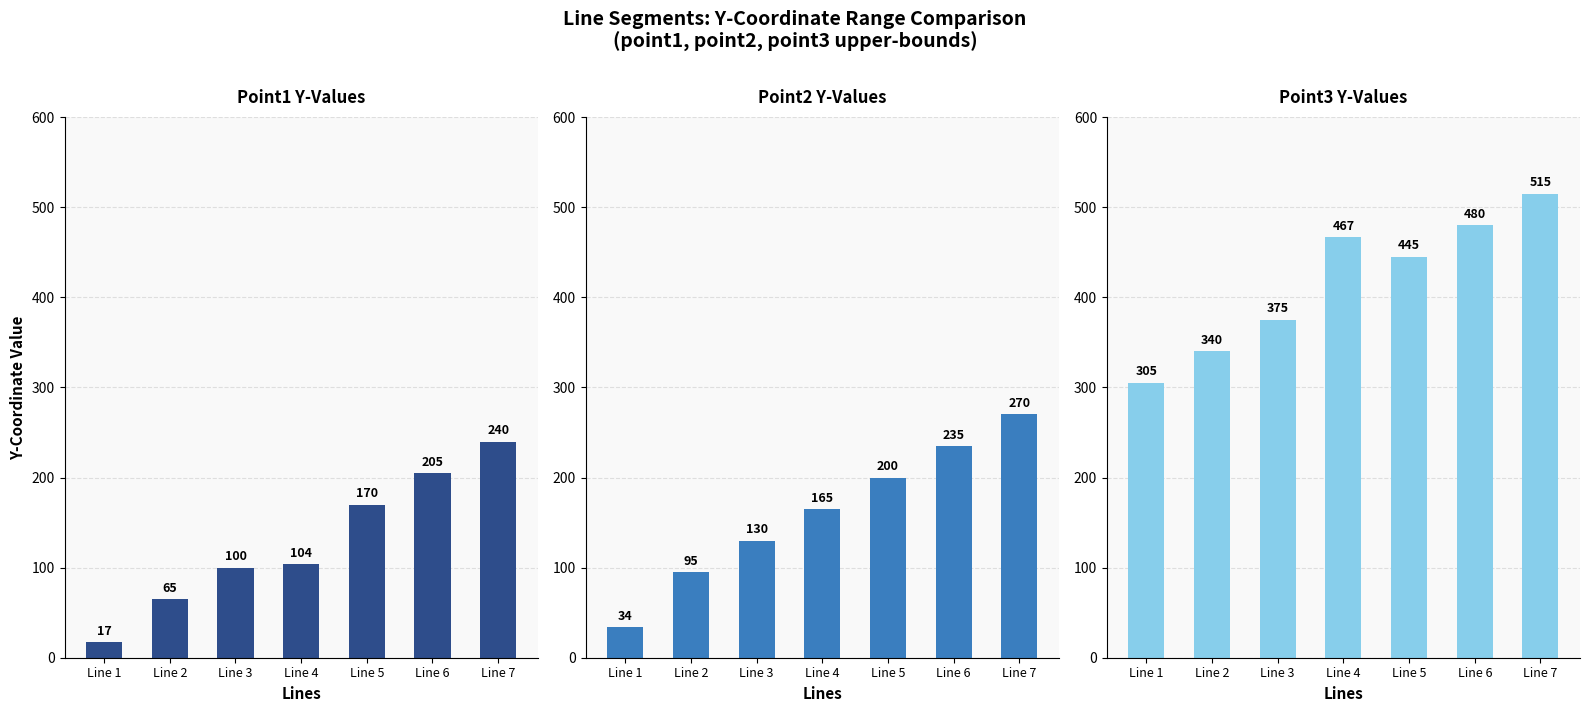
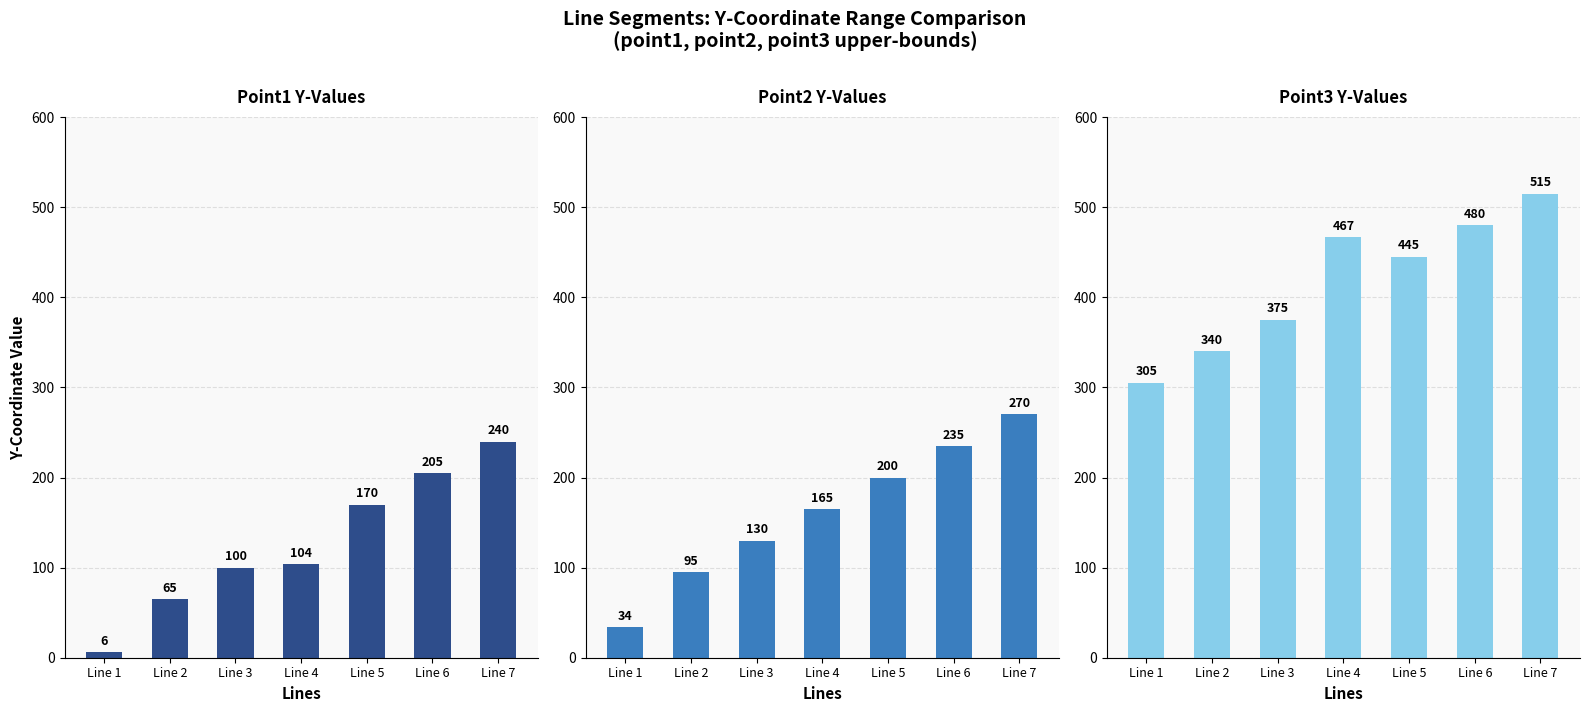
  {
    "Point1 Y-Values": {
-     "Line 1": 17,
+     "Line 1": 6,
      "Line 2": 65,
      "Line 3": 100,
      "Line 4": 104,
      "Line 5": 170,
      "Line 6": 205,
      "Line 7": 240
    },
    "Point2 Y-Values": {
      "Line 1": 34,
      "Line 2": 95,
      "Line 3": 130,
      "Line 4": 165,
      "Line 5": 200,
      "Line 6": 235,
      "Line 7": 270
    },
    "Point3 Y-Values": {
      "Line 1": 305,
      "Line 2": 340,
      "Line 3": 375,
      "Line 4": 467,
      "Line 5": 445,
      "Line 6": 480,
      "Line 7": 515
    }
  }
